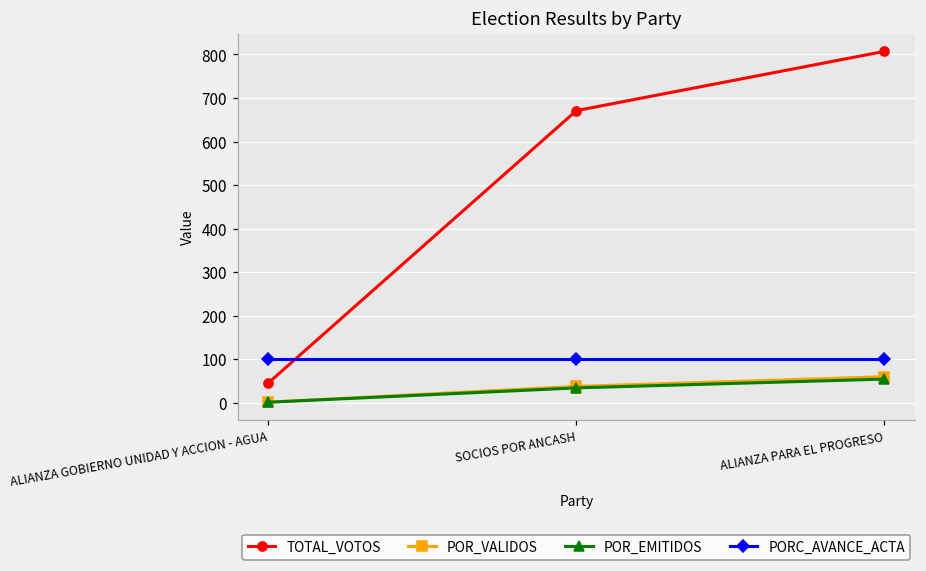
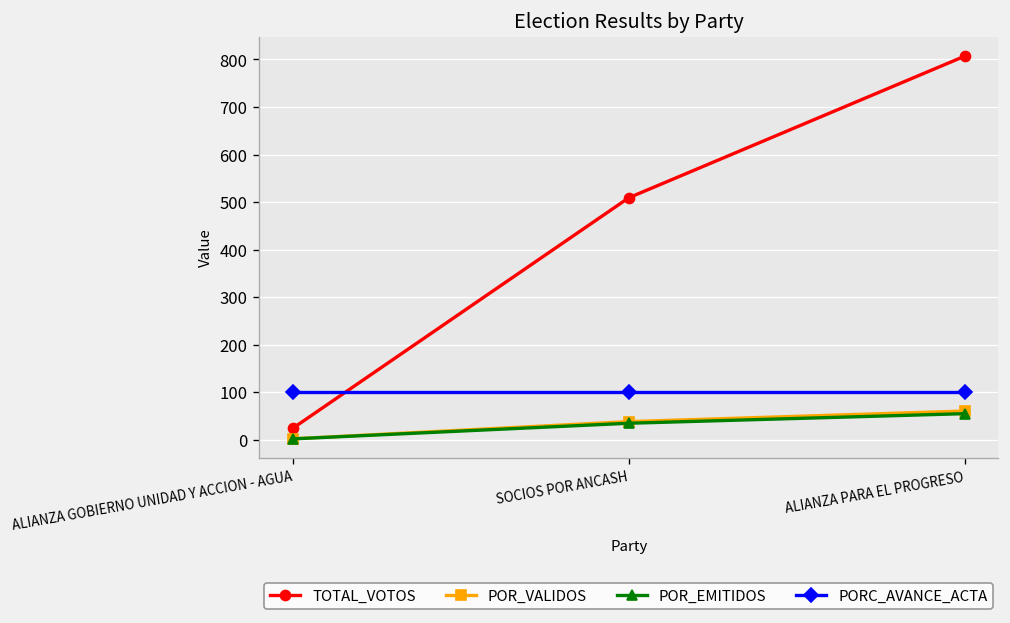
  {
    "TOTAL_VOTOS": {
-     "ALIANZA GOBIERNO UNIDAD Y ACCION - AGUA": 50,
-     "SOCIOS POR ANCASH": 670,
+     "ALIANZA GOBIERNO UNIDAD Y ACCION - AGUA": 20,
+     "SOCIOS POR ANCASH": 510,
      "ALIANZA PARA EL PROGRESO": 810
    },
    "PORC_AVANCE_ACTA": {
      "ALIANZA GOBIERNO UNIDAD Y ACCION - AGUA": 100,
      "SOCIOS POR ANCASH": 100,
      "ALIANZA PARA EL PROGRESO": 100
    }
  }
